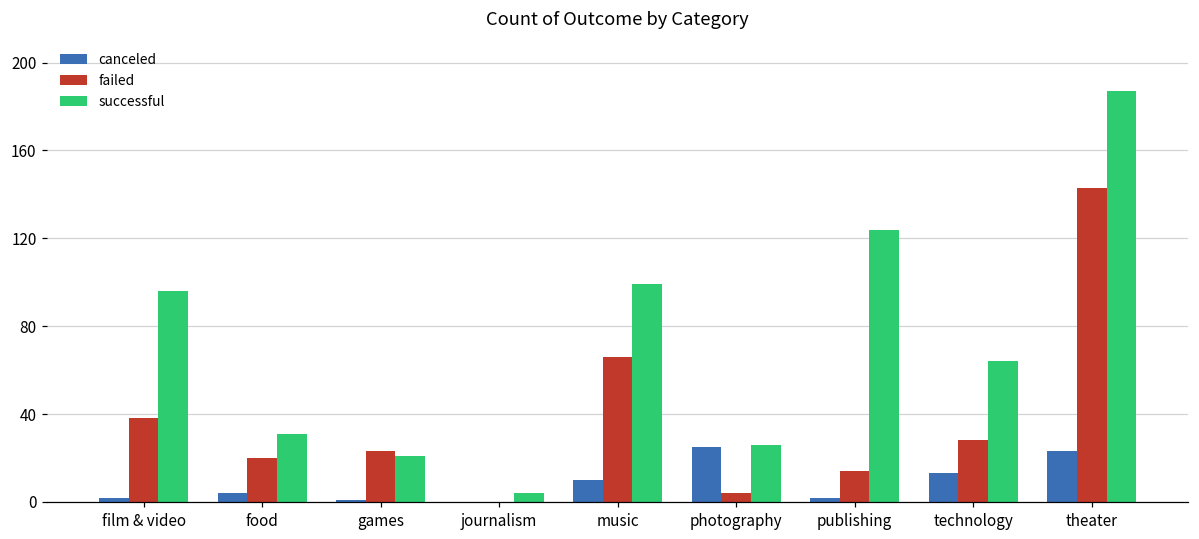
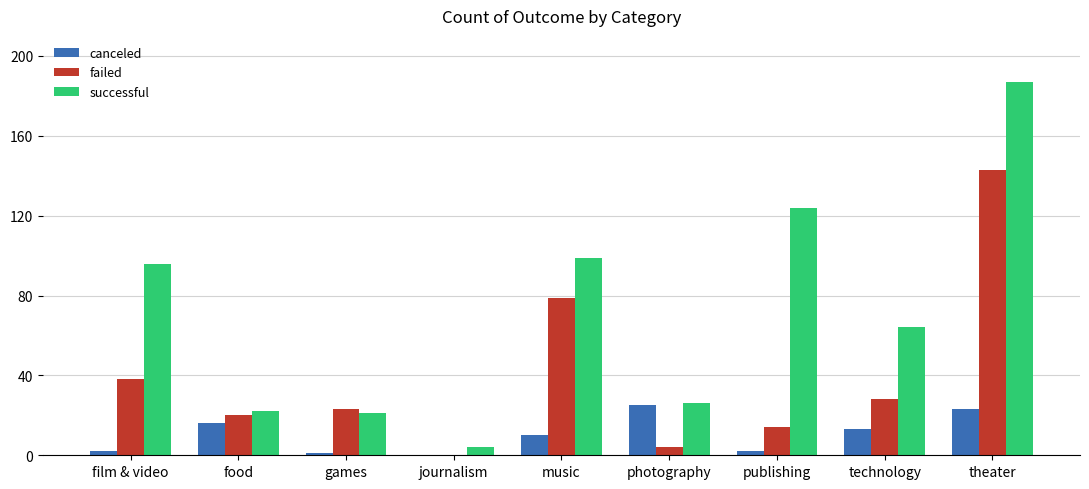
  {
    "canceled": {
      "film & video": 2,
-     "food": 4,
+     "food": 16,
      "journalism": 0,
      "music": 10,
      "photography": 25,
      "publishing": 2,
      "technology": 13,
      "theater": 23
    },
    "failed": {
      "film & video": 38,
      "food": 20,
      "games": 23,
      "journalism": 0,
-     "music": 66,
+     "music": 79,
      "photography": 4,
      "publishing": 14,
      "technology": 28,
      "theater": 143
    },
    "successful": {
      "film & video": 96,
-     "food": 31,
+     "food": 22,
      "games": 21,
      "journalism": 4,
      "music": 99,
      "photography": 26,
      "publishing": 124,
      "technology": 64,
      "theater": 187
    }
  }
